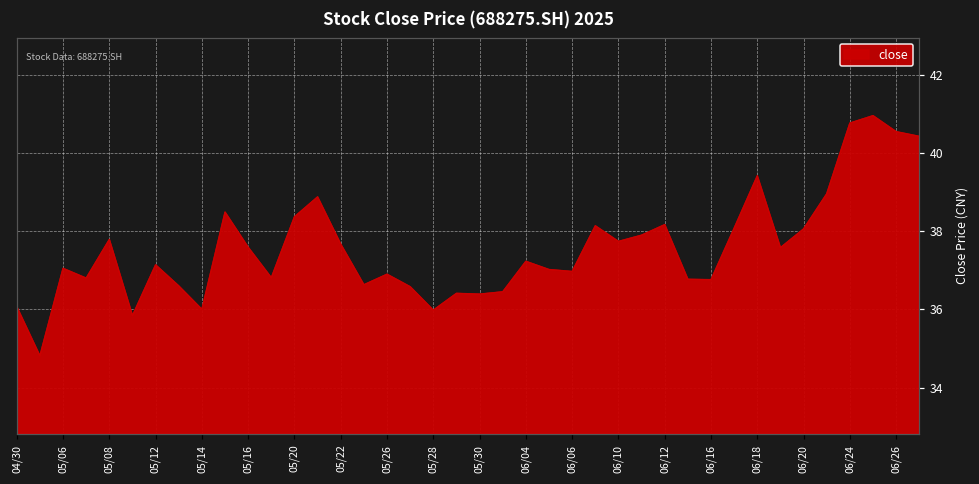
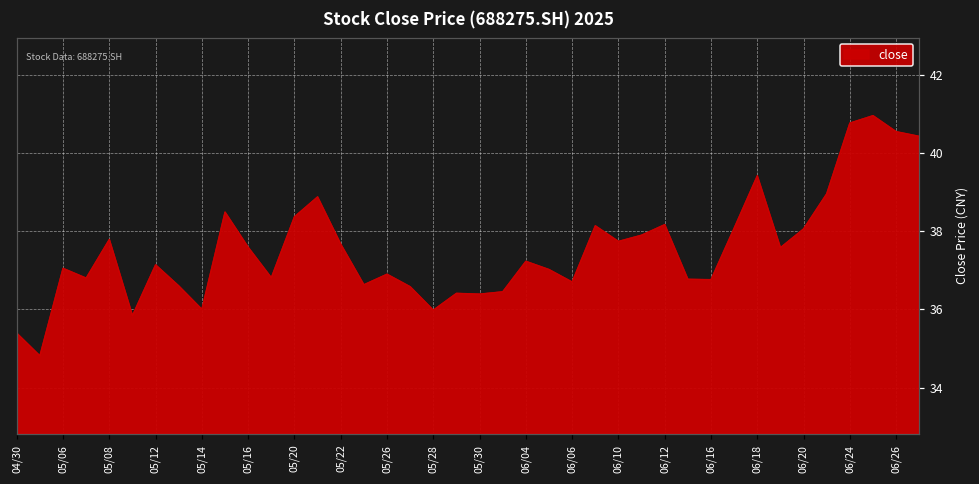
  {
-   "04/30": 36.1,
+   "04/30": 35.4,
    "05/06": 37.1,
    "05/08": 37.8,
    "05/12": 37.1,
    "05/14": 36.0,
    "05/16": 37.6,
    "05/20": 38.4,
    "05/22": 37.7,
    "05/26": 36.9,
    "05/28": 36.0,
    "05/30": 36.4,
    "06/04": 37.2,
-   "06/06": 37.0,
+   "06/06": 36.7,
    "06/10": 37.7,
    "06/12": 38.2,
    "06/16": 36.8,
    "06/18": 39.4,
    "06/20": 38.1,
    "06/24": 40.8,
    "06/26": 40.6
  }
